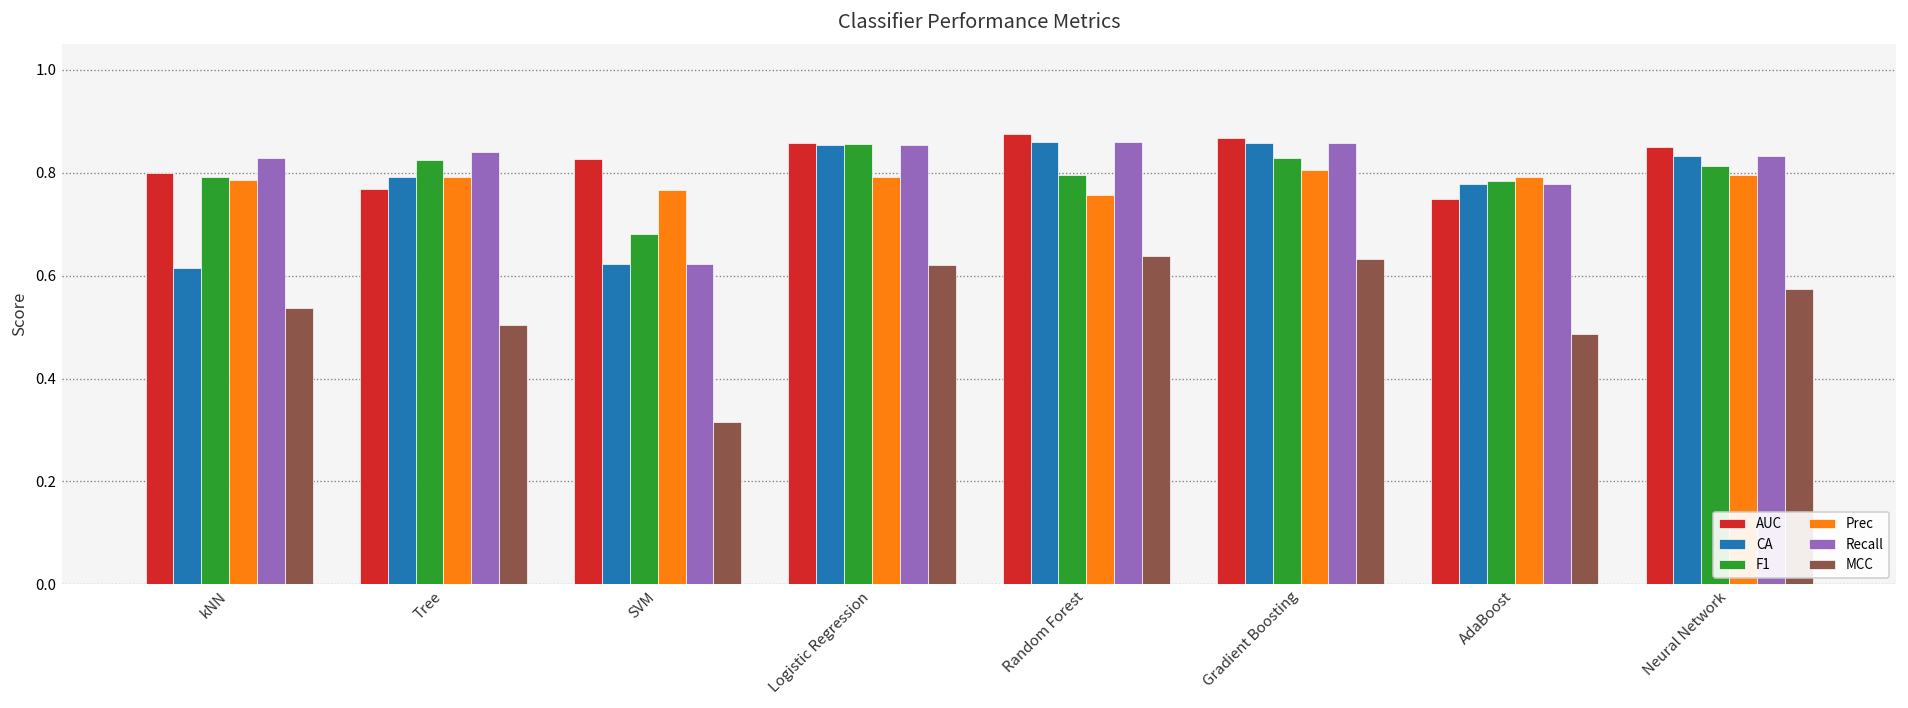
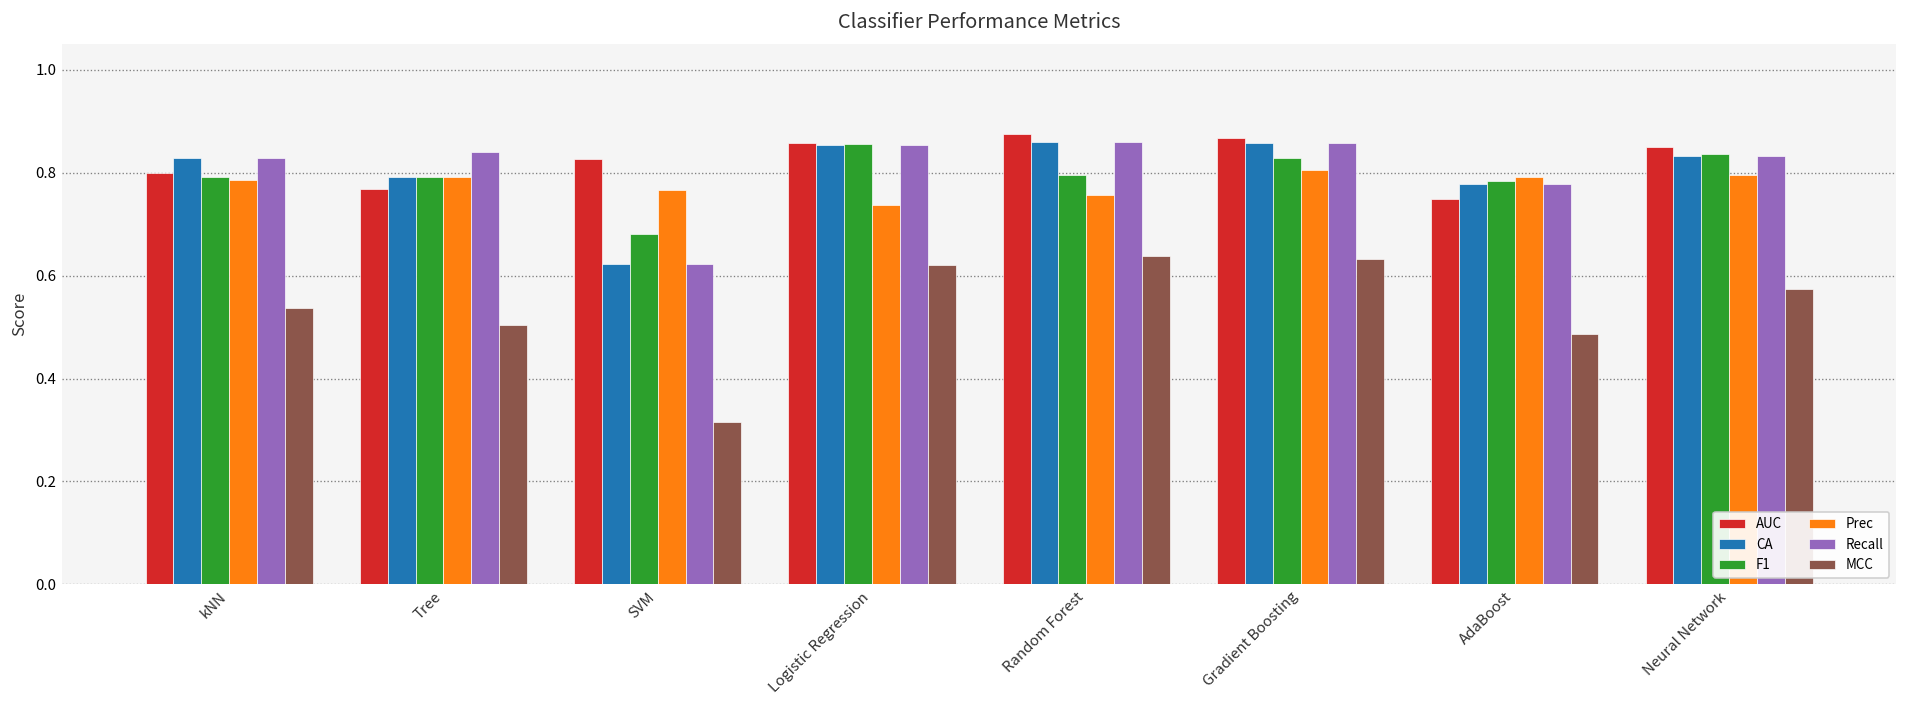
  {
    "AUC": {
      "kNN": 0.80,
      "Tree": 0.77,
      "SVM": 0.83,
      "Logistic Regression": 0.86,
      "Random Forest": 0.88,
      "Gradient Boosting": 0.87,
      "AdaBoost": 0.75,
      "Neural Network": 0.85
    },
    "CA": {
-     "kNN": 0.62,
+     "kNN": 0.83,
      "Tree": 0.79,
      "SVM": 0.62,
      "Logistic Regression": 0.86,
      "Random Forest": 0.86,
      "Gradient Boosting": 0.86,
      "AdaBoost": 0.78,
      "Neural Network": 0.83
    },
    "F1": {
      "kNN": 0.79,
-     "Tree": 0.83,
+     "Tree": 0.79,
      "SVM": 0.68,
      "Logistic Regression": 0.86,
      "Random Forest": 0.80,
      "Gradient Boosting": 0.83,
      "AdaBoost": 0.78,
-     "Neural Network": 0.81
+     "Neural Network": 0.84
    },
    "Prec": {
      "kNN": 0.79,
      "Tree": 0.79,
      "SVM": 0.77,
-     "Logistic Regression": 0.79,
+     "Logistic Regression": 0.74,
      "Random Forest": 0.76,
      "Gradient Boosting": 0.81,
      "AdaBoost": 0.79,
      "Neural Network": 0.80
    },
    "Recall": {
      "kNN": 0.83,
      "Tree": 0.84,
      "SVM": 0.62,
      "Logistic Regression": 0.86,
      "Random Forest": 0.86,
      "Gradient Boosting": 0.86,
      "AdaBoost": 0.78,
      "Neural Network": 0.83
    },
    "MCC": {
      "kNN": 0.54,
      "Tree": 0.50,
      "SVM": 0.32,
      "Logistic Regression": 0.62,
      "Random Forest": 0.64,
      "Gradient Boosting": 0.63,
      "AdaBoost": 0.49,
      "Neural Network": 0.57
    }
  }
